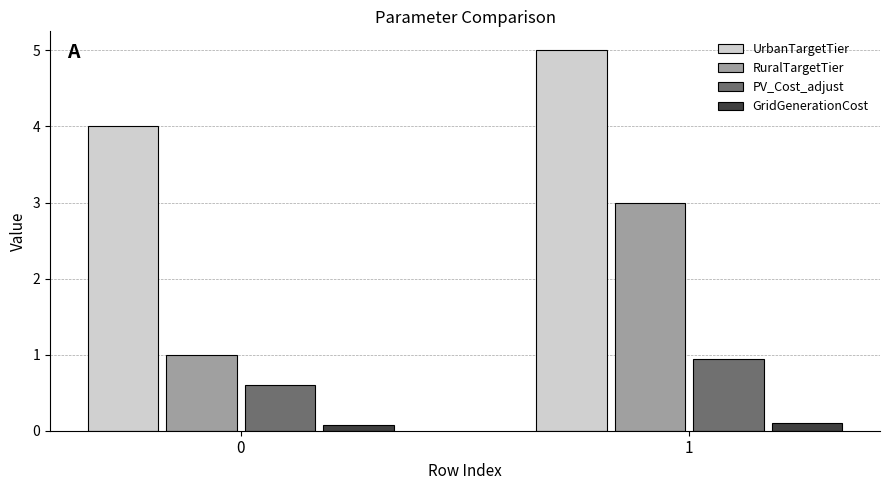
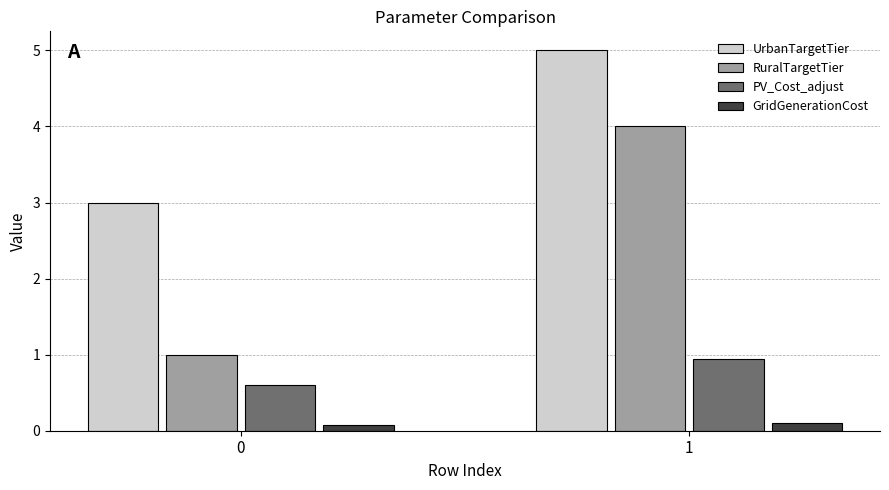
  {
    "UrbanTargetTier": {
-     "0": 4,
+     "0": 3,
      "1": 5
    },
    "RuralTargetTier": {
      "0": 1,
-     "1": 3
+     "1": 4
    },
    "PV_Cost_adjust": {
      "0": 0.6,
      "1": 0.9
    },
    "GridGenerationCost": {
      "0": 0.1,
      "1": 0.1
    }
  }
